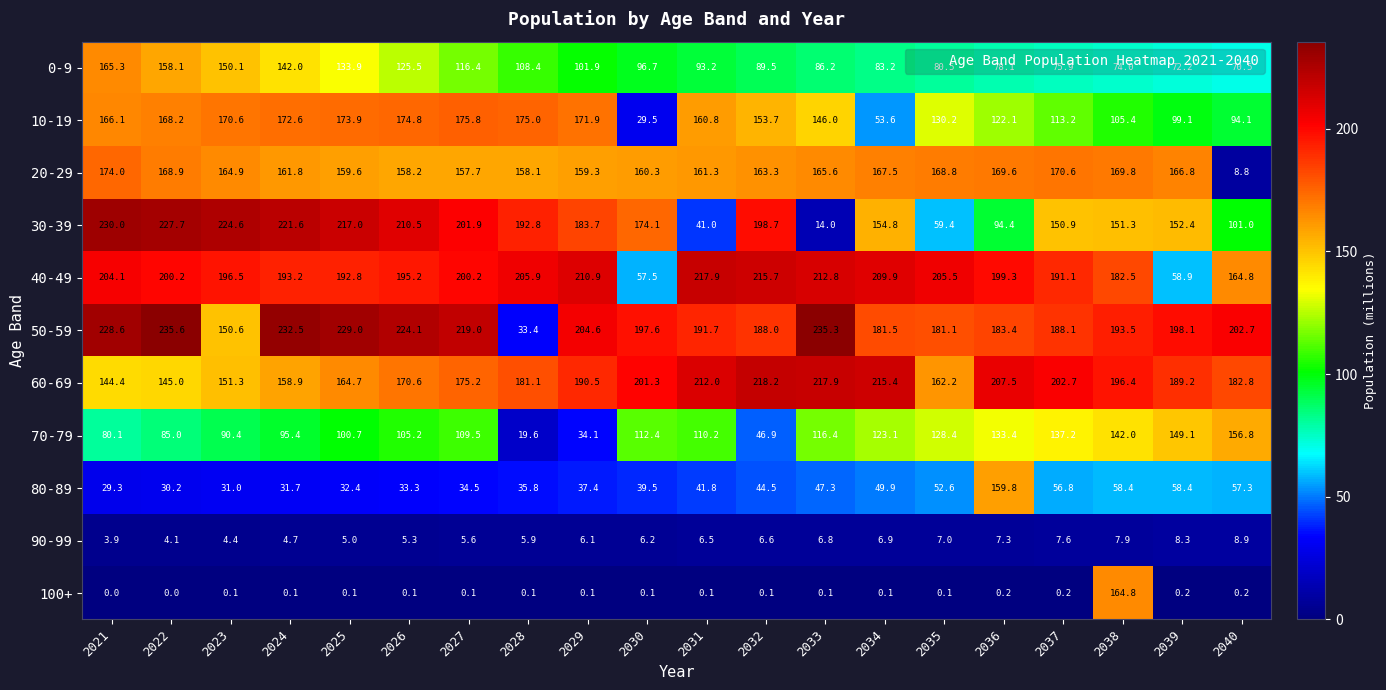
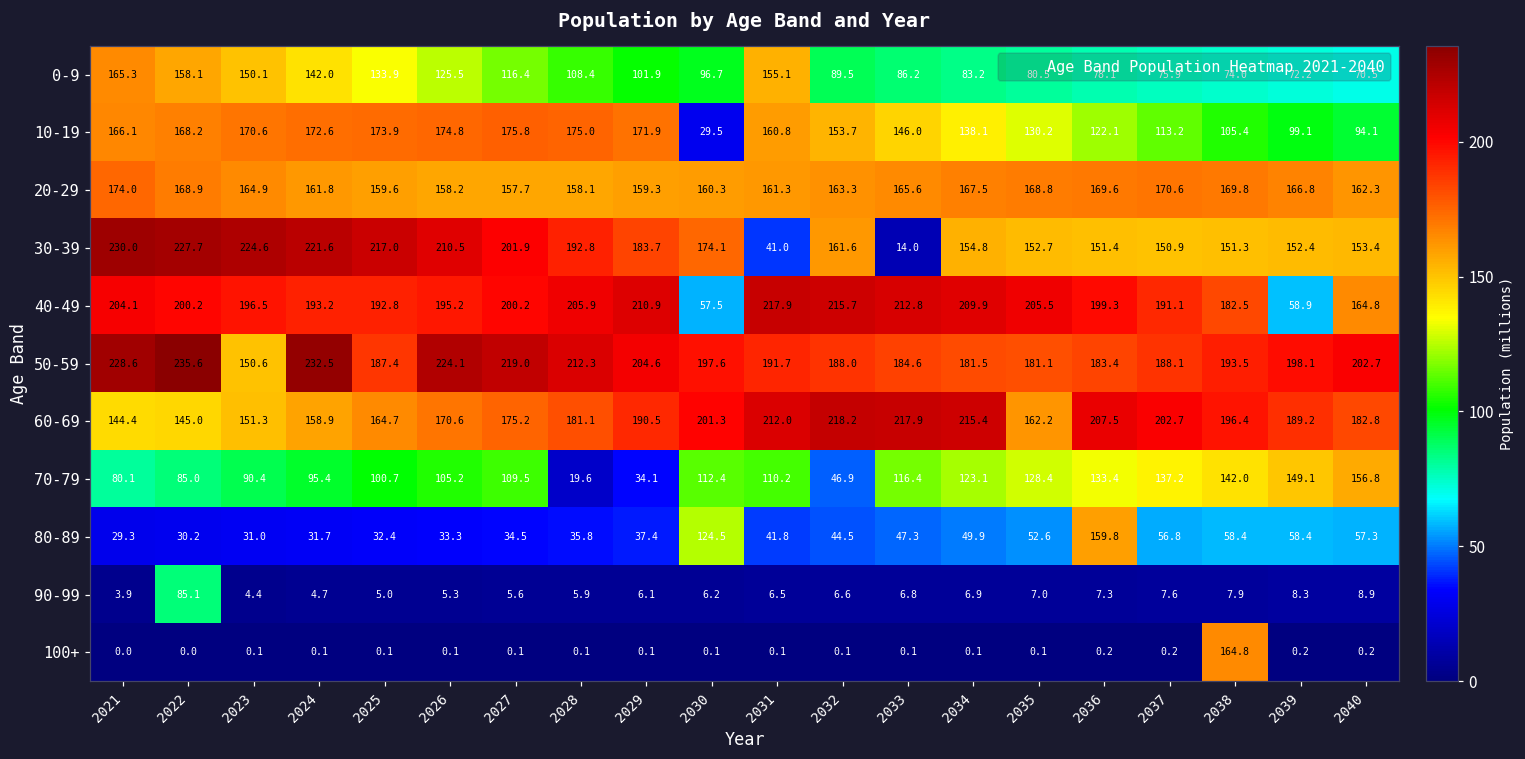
  {
    "0-9": {
      "2022": 158.1,
      "2023": 150.1,
      "2024": 142.0,
      "2025": 133.9,
      "2026": 125.5,
      "2027": 116.4,
      "2028": 108.4,
      "2029": 101.9,
      "2030": 96.7,
-     "2031": 93.2,
+     "2031": 155.1,
      "2032": 89.5,
      "2033": 86.2,
      "2034": 83.2
    },
    "10-19": {
      "2021": 166.1,
      "2022": 168.2,
      "2023": 170.6,
      "2024": 172.6,
      "2025": 173.9,
      "2026": 174.8,
      "2027": 175.8,
      "2028": 175.0,
      "2029": 171.9,
      "2030": 29.5,
      "2031": 160.8,
      "2032": 153.7,
      "2033": 146.0,
-     "2034": 53.6,
+     "2034": 138.1,
      "2035": 130.2,
      "2036": 122.1,
      "2037": 113.2,
      "2038": 105.4,
      "2039": 99.1,
      "2040": 94.1
    },
    "20-29": {
      "2021": 174.0,
      "2022": 168.9,
      "2023": 164.9,
      "2024": 161.8,
      "2025": 159.6,
      "2026": 158.2,
      "2027": 157.7,
      "2028": 158.1,
      "2029": 159.3,
      "2030": 160.3,
      "2031": 161.3,
      "2032": 163.3,
      "2033": 165.6,
      "2034": 167.5,
      "2035": 168.8,
      "2036": 169.6,
      "2037": 170.6,
      "2038": 169.8,
      "2039": 166.8,
-     "2040": 8.8
+     "2040": 162.3
    },
    "30-39": {
      "2021": 230.0,
      "2022": 227.7,
      "2023": 224.6,
      "2024": 221.6,
      "2025": 217.0,
      "2026": 210.5,
      "2027": 201.9,
      "2028": 192.8,
      "2029": 183.7,
      "2030": 174.1,
      "2031": 41.0,
-     "2032": 198.7,
+     "2032": 161.6,
      "2033": 14.0,
      "2034": 154.8,
-     "2035": 59.4,
-     "2036": 94.4,
+     "2035": 152.7,
+     "2036": 151.4,
      "2037": 150.9,
      "2038": 151.3,
      "2039": 152.4,
-     "2040": 101.0
+     "2040": 153.4
    },
    "50-59": {
      "2021": 228.6,
      "2022": 235.6,
      "2023": 150.6,
      "2024": 232.5,
-     "2025": 229.0,
+     "2025": 187.4,
      "2026": 224.1,
      "2027": 219.0,
-     "2028": 33.4,
+     "2028": 212.3,
      "2029": 204.6,
      "2030": 197.6,
      "2031": 191.7,
      "2032": 188.0,
-     "2033": 235.3,
+     "2033": 184.6,
      "2034": 181.5,
      "2035": 181.1,
      "2036": 183.4,
      "2037": 188.1,
      "2038": 193.5,
      "2039": 198.1,
      "2040": 202.7
    },
    "80-89": {
      "2021": 29.3,
      "2022": 30.2,
      "2023": 31.0,
      "2024": 31.7,
      "2025": 32.4,
      "2026": 33.3,
      "2027": 34.5,
      "2028": 35.8,
      "2029": 37.4,
-     "2030": 39.5,
+     "2030": 124.5,
      "2031": 41.8,
      "2032": 44.5,
      "2033": 47.3,
      "2034": 49.9,
      "2035": 52.6,
      "2036": 159.8,
      "2037": 56.8,
      "2038": 58.4,
      "2039": 58.4,
      "2040": 57.3
    },
    "90-99": {
      "2021": 3.9,
-     "2022": 4.1,
+     "2022": 85.1,
      "2023": 4.4,
      "2024": 4.7,
      "2025": 5.0,
      "2026": 5.3,
      "2027": 5.6,
      "2028": 5.9,
      "2029": 6.1,
      "2030": 6.2,
      "2031": 6.5,
      "2032": 6.6,
      "2033": 6.8,
      "2034": 6.9,
      "2035": 7.0,
      "2036": 7.3,
      "2037": 7.6,
      "2038": 7.9,
      "2039": 8.3,
      "2040": 8.9
    }
  }
